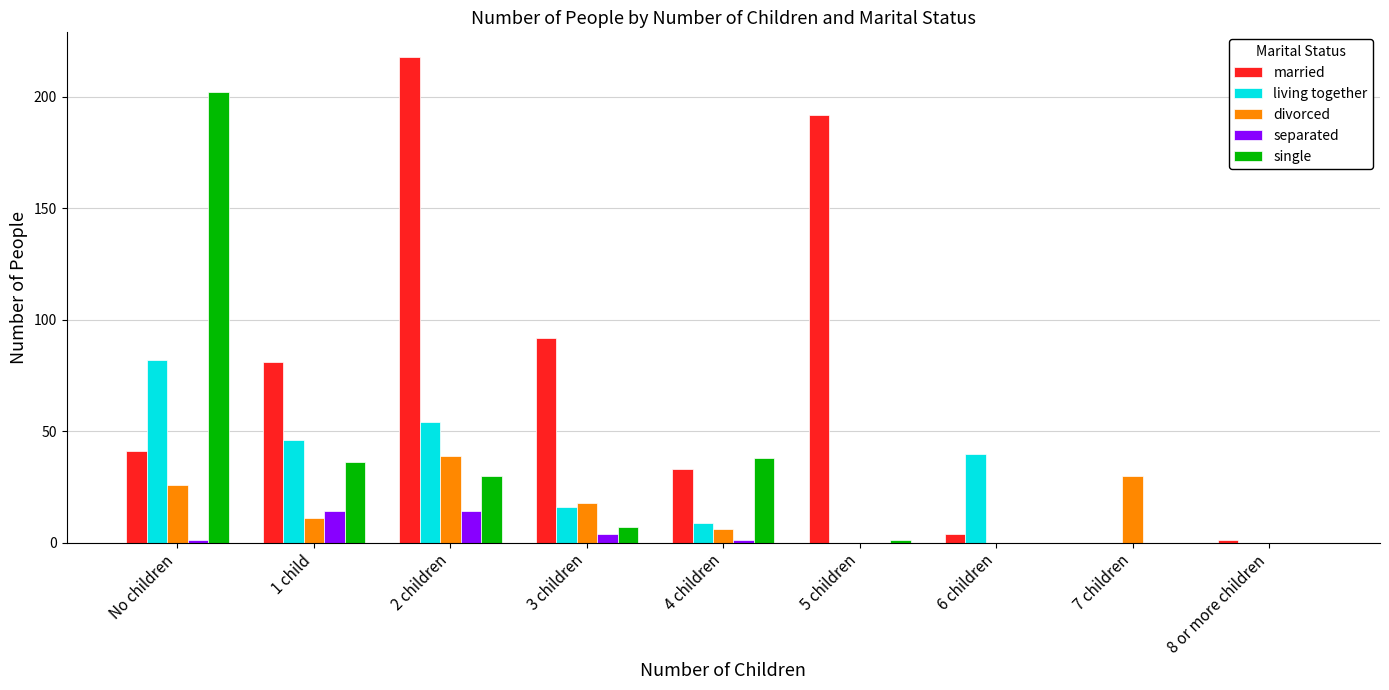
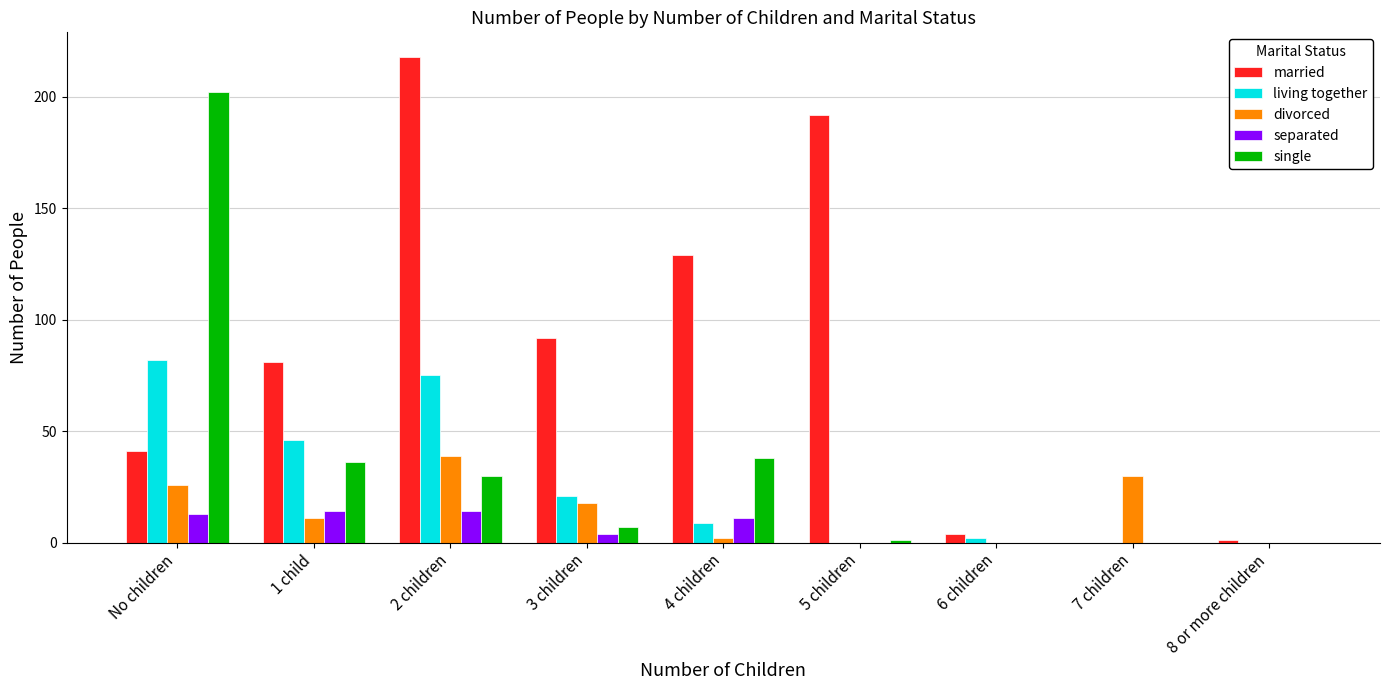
  {
    "married": {
      "No children": 41,
      "1 child": 81,
      "2 children": 218,
      "3 children": 92,
-     "4 children": 33,
+     "4 children": 129,
      "5 children": 192,
      "6 children": 4,
      "7 children": 0
    },
    "living together": {
      "No children": 82,
      "1 child": 46,
-     "2 children": 54,
-     "3 children": 16,
+     "2 children": 75,
+     "3 children": 21,
      "4 children": 9,
      "5 children": 0,
-     "6 children": 40,
+     "6 children": 2,
      "7 children": 0,
      "8 or more children": 0
    },
    "divorced": {
      "No children": 26,
      "1 child": 11,
      "2 children": 39,
      "3 children": 18,
-     "4 children": 6,
+     "4 children": 2,
      "5 children": 0,
      "6 children": 0,
      "7 children": 30,
      "8 or more children": 0
    },
    "separated": {
-     "No children": 1,
+     "No children": 13,
      "1 child": 14,
      "2 children": 14,
      "3 children": 4,
-     "4 children": 1,
+     "4 children": 11,
      "5 children": 0,
      "6 children": 0,
      "7 children": 0,
      "8 or more children": 0
    },
    "single": {
      "No children": 202,
      "1 child": 36,
      "2 children": 30,
      "3 children": 7,
      "4 children": 38,
      "6 children": 0,
      "7 children": 0,
      "8 or more children": 0
    }
  }
